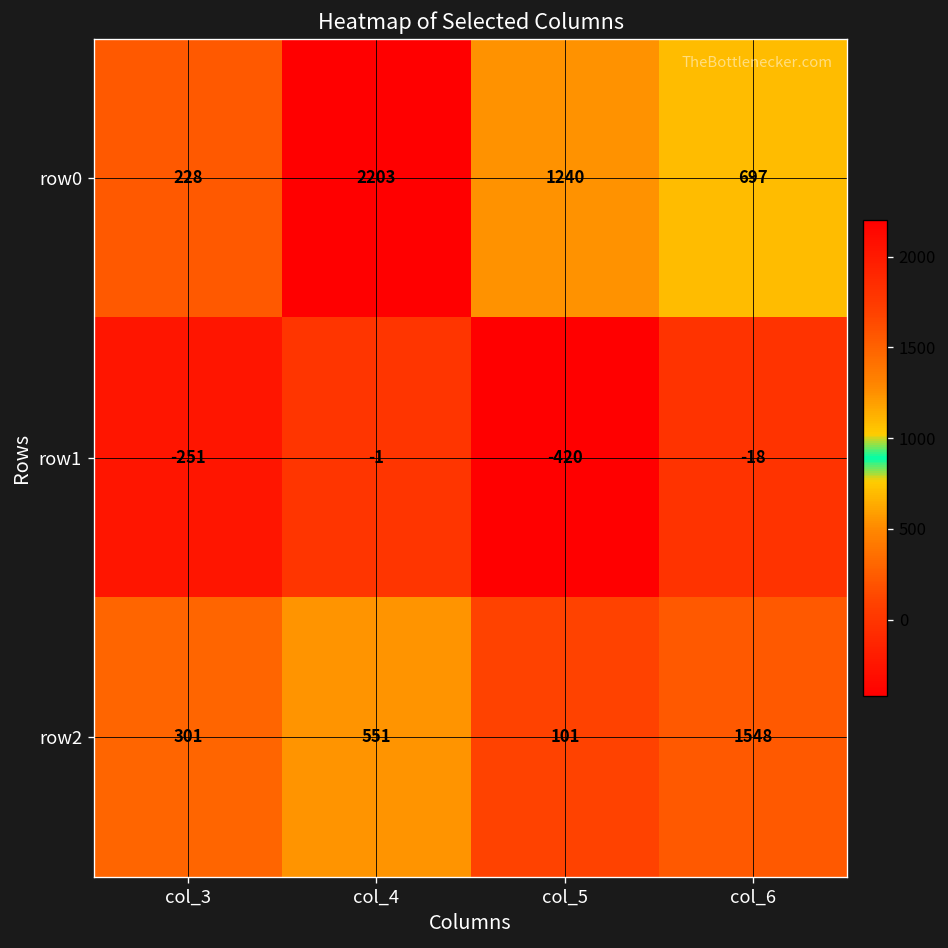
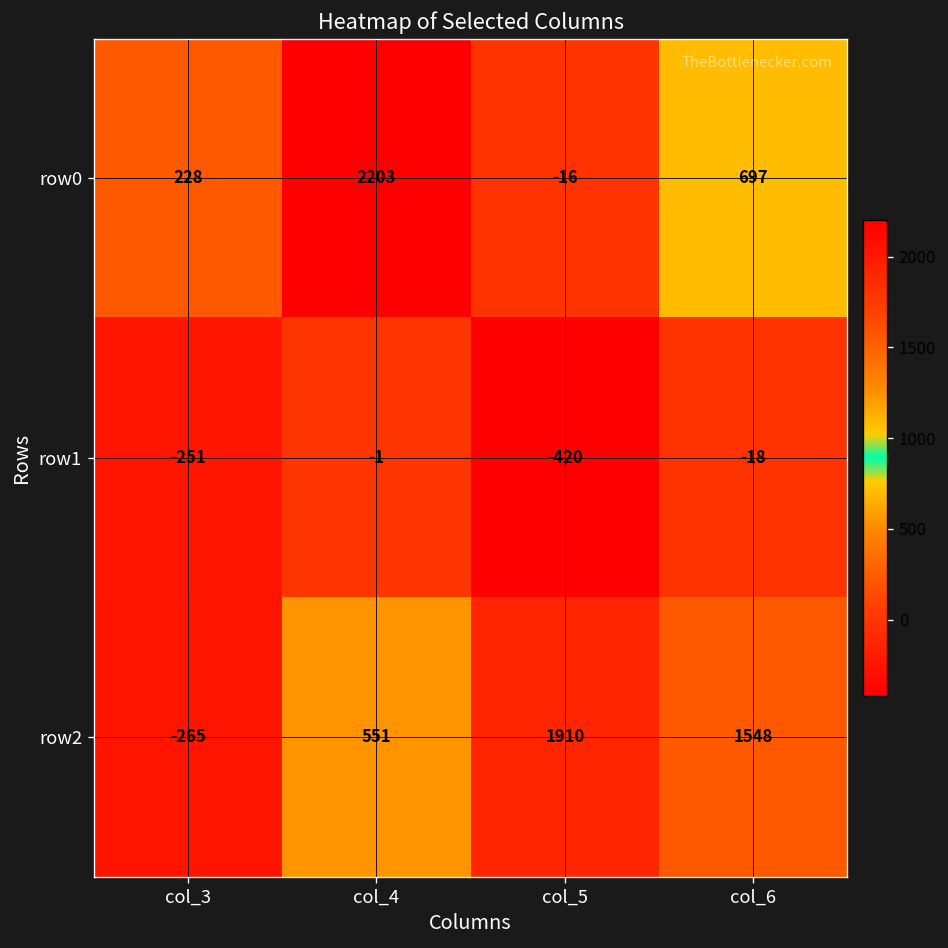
  {
    "row0": {
      "col_3": 228,
      "col_4": 2203,
-     "col_5": 1240
+     "col_5": -16
    },
    "row1": {
      "col_3": -251,
      "col_4": -1,
      "col_5": -420,
      "col_6": -18
    },
    "row2": {
-     "col_3": 301,
+     "col_3": -265,
      "col_4": 551,
-     "col_5": 101,
+     "col_5": 1910,
      "col_6": 1548
    }
  }
